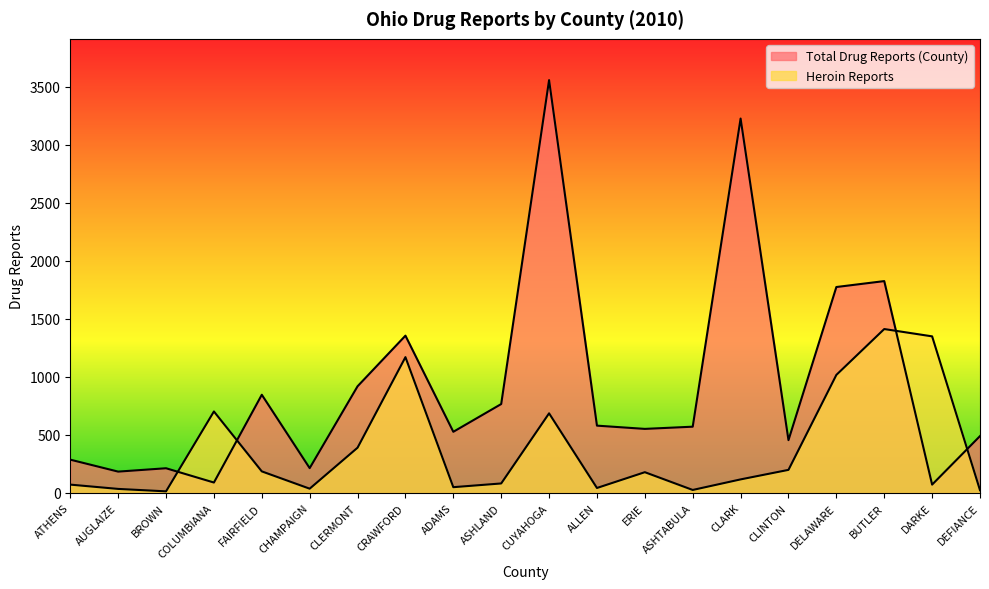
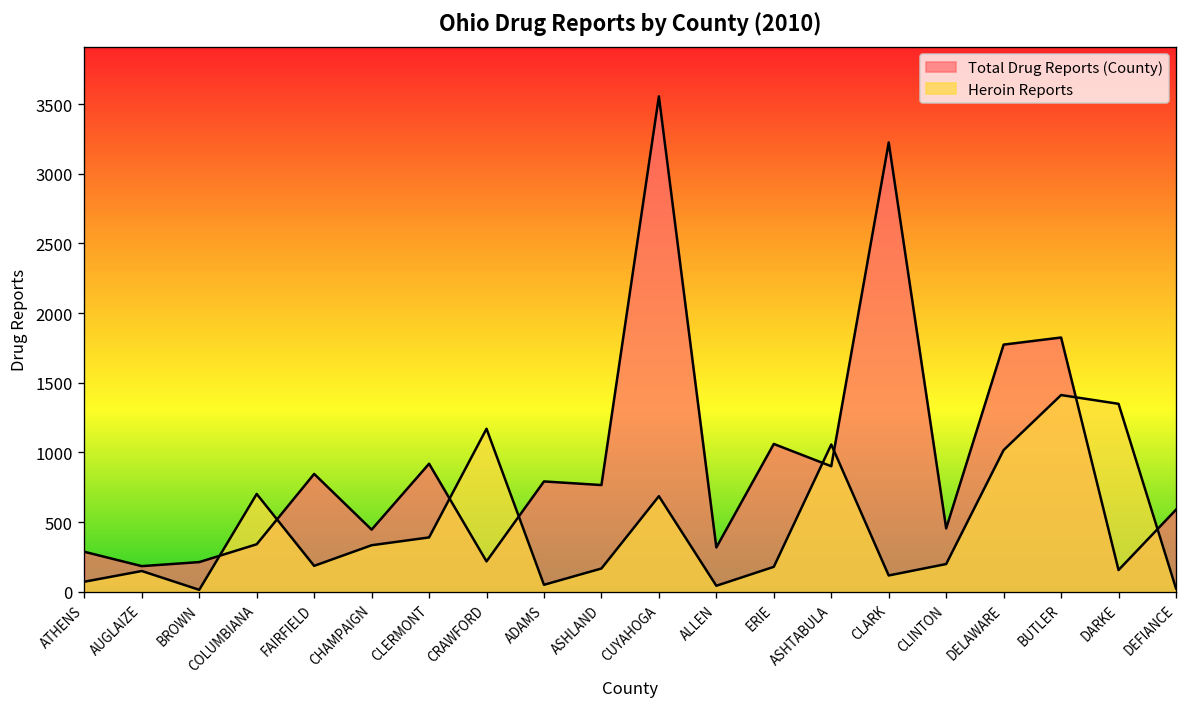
  {
    "Total Drug Reports (County)": {
      "ATHENS": 290,
      "AUGLAIZE": 180,
      "BROWN": 210,
-     "COLUMBIANA": 90,
+     "COLUMBIANA": 340,
      "FAIRFIELD": 850,
-     "CHAMPAIGN": 210,
+     "CHAMPAIGN": 450,
      "CLERMONT": 920,
-     "CRAWFORD": 1360,
-     "ADAMS": 530,
+     "CRAWFORD": 220,
+     "ADAMS": 790,
      "ASHLAND": 770,
      "CUYAHOGA": 3560,
-     "ALLEN": 580,
-     "ERIE": 550,
-     "ASHTABULA": 570,
+     "ALLEN": 320,
+     "ERIE": 1060,
+     "ASHTABULA": 900,
      "CLARK": 3230,
      "CLINTON": 460,
      "DELAWARE": 1770,
      "BUTLER": 1830,
-     "DARKE": 70,
-     "DEFIANCE": 490
+     "DARKE": 160,
+     "DEFIANCE": 590
    },
    "Heroin Reports": {
      "ATHENS": 70,
-     "AUGLAIZE": 40,
+     "AUGLAIZE": 150,
      "BROWN": 10,
      "COLUMBIANA": 700,
      "FAIRFIELD": 190,
-     "CHAMPAIGN": 40,
+     "CHAMPAIGN": 330,
      "CLERMONT": 390,
      "CRAWFORD": 1170,
      "ADAMS": 50,
-     "ASHLAND": 80,
+     "ASHLAND": 170,
      "CUYAHOGA": 690,
      "ALLEN": 40,
      "ERIE": 180,
-     "ASHTABULA": 30,
+     "ASHTABULA": 1060,
      "CLARK": 120,
      "CLINTON": 200,
      "DELAWARE": 1020,
      "BUTLER": 1410,
      "DARKE": 1350,
      "DEFIANCE": 20
    }
  }
